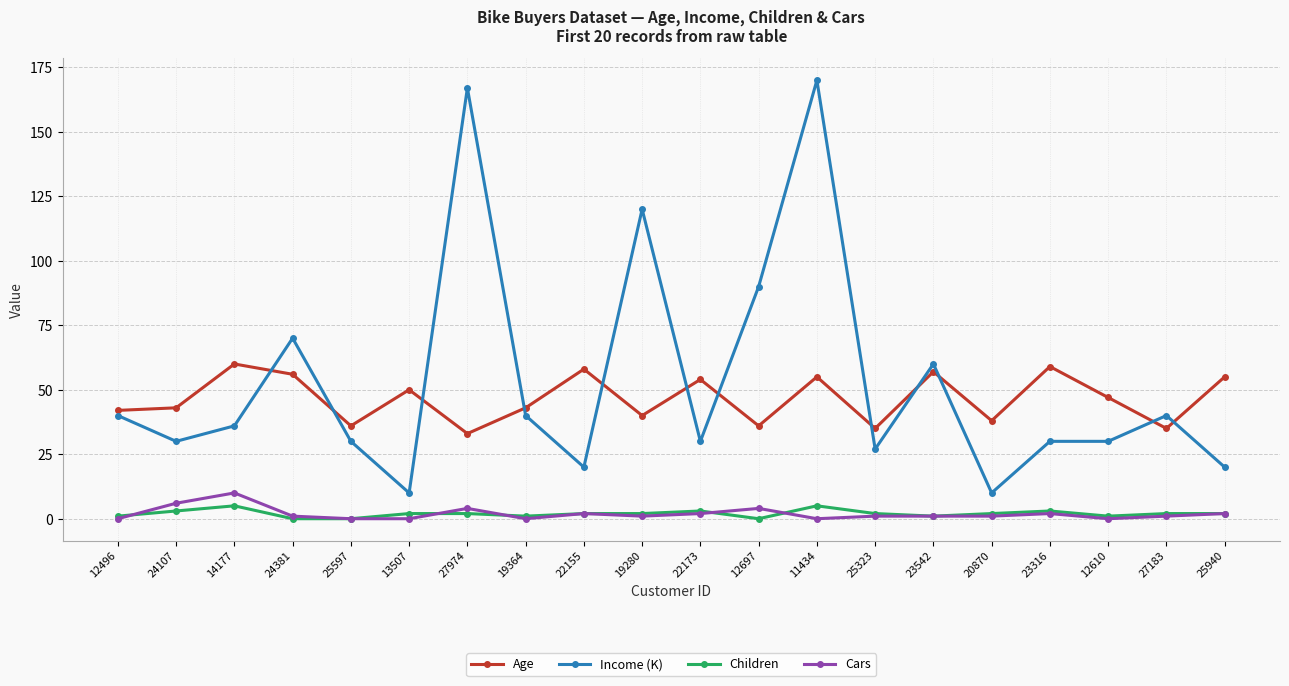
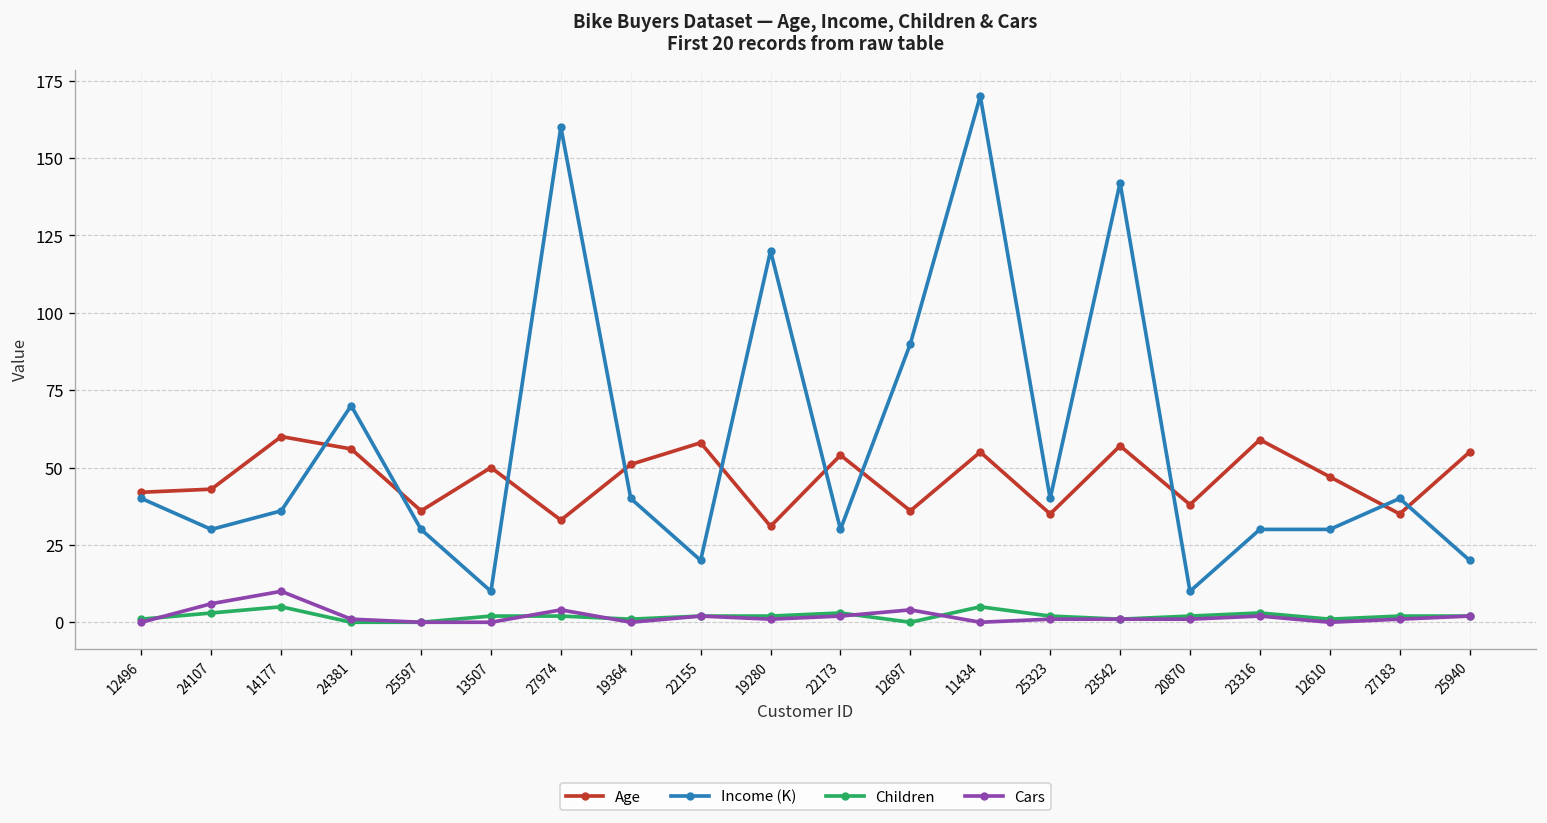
  {
    "Age": {
      "12496": 42,
      "24107": 43,
      "14177": 60,
      "24381": 56,
      "25597": 36,
      "13507": 50,
      "27974": 33,
-     "19364": 43,
+     "19364": 51,
      "22155": 58,
-     "19280": 40,
+     "19280": 31,
      "22173": 54,
      "12697": 36,
      "11434": 55,
      "25323": 35,
      "23542": 57,
      "20870": 38,
      "23316": 59,
      "12610": 47,
      "27183": 35,
      "25940": 55
    },
    "Income (K)": {
      "12496": 40,
      "24107": 30,
      "14177": 36,
      "24381": 70,
      "25597": 30,
      "13507": 10,
-     "27974": 167,
+     "27974": 160,
      "19364": 40,
      "22155": 20,
      "19280": 120,
      "22173": 30,
      "12697": 90,
      "11434": 170,
-     "25323": 27,
-     "23542": 60,
+     "25323": 40,
+     "23542": 142,
      "20870": 10,
      "23316": 30,
      "12610": 30,
      "27183": 40,
      "25940": 20
    },
    "Children": {
      "12496": 1,
      "24107": 3,
      "14177": 5,
      "24381": 0,
      "13507": 2,
      "27974": 2,
      "19364": 1,
      "19280": 2,
      "22173": 3,
      "12697": 0,
      "11434": 5,
      "25323": 2,
      "20870": 2,
      "23316": 3,
      "12610": 1,
      "27183": 2
    },
    "Cars": {
      "12496": 0,
      "24107": 6,
      "14177": 10,
      "24381": 1,
      "13507": 0,
      "27974": 4,
      "19364": 0,
      "19280": 1,
      "22173": 2,
      "12697": 4,
      "11434": 0,
      "25323": 1,
      "20870": 1,
      "23316": 2,
      "12610": 0,
      "27183": 1
    }
  }
